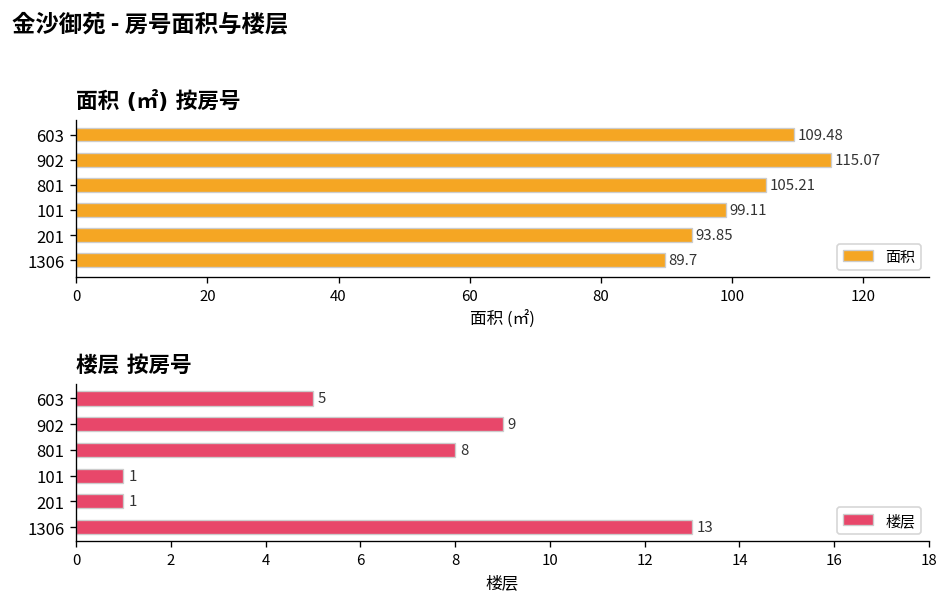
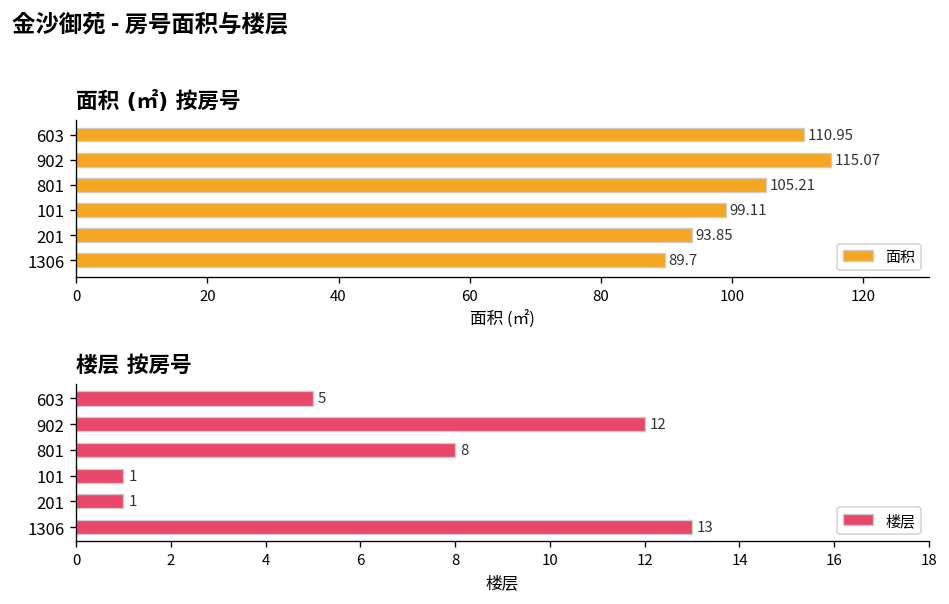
  {
    "面积 (㎡) 按房号": {
      "面积": {
-       "603": 109.48,
+       "603": 110.95,
        "902": 115.07,
        "801": 105.21,
        "101": 99.11,
        "201": 93.85,
        "1306": 89.7
      }
    },
    "楼层 按房号": {
      "603": 5,
-     "902": 9,
+     "902": 12,
      "801": 8,
      "101": 1,
      "201": 1,
      "1306": 13
    }
  }
